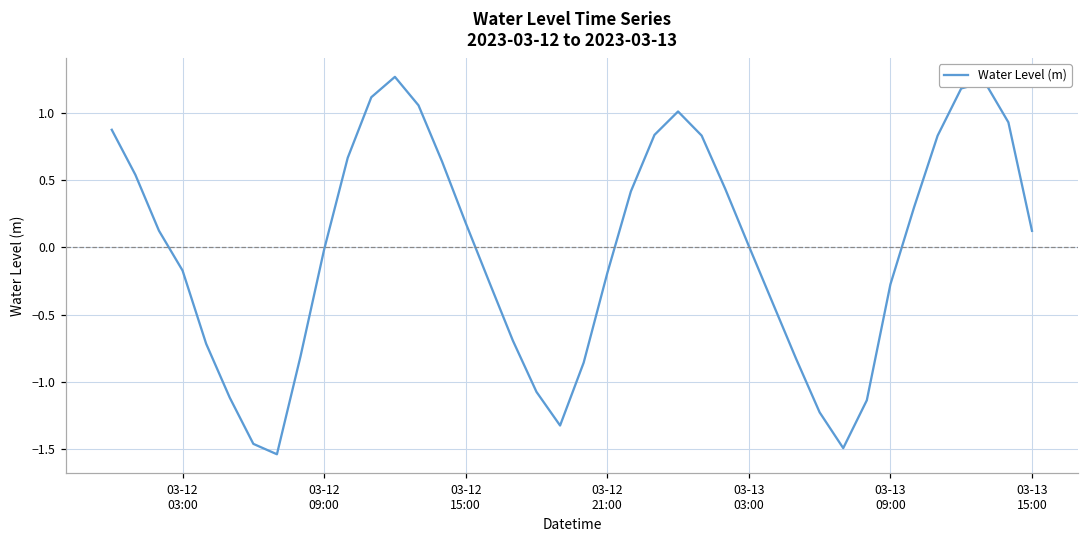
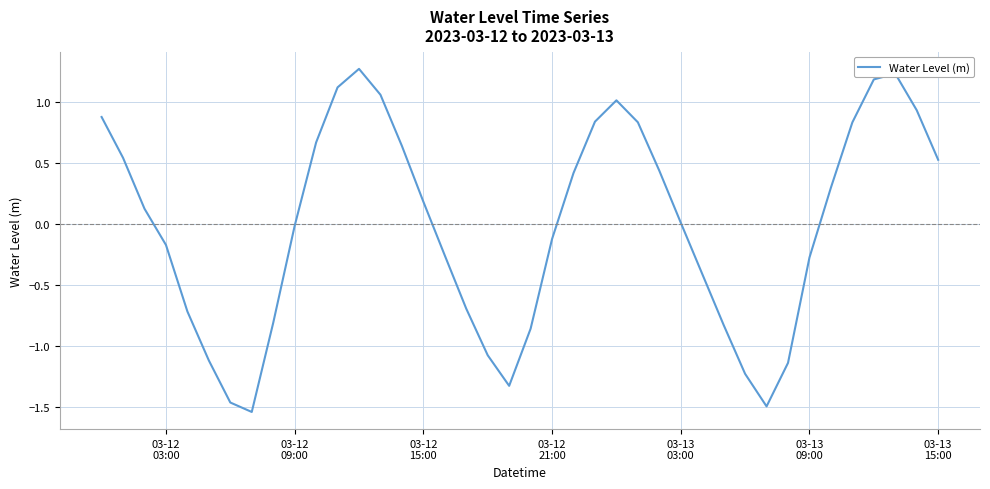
  {
    "03-12 03:00": -0.17,
    "03-12 09:00": -0.02,
    "03-12 15:00": 0.18,
-   "03-12 21:00": -0.19,
+   "03-12 21:00": -0.12,
    "03-13 03:00": 0.01,
    "03-13 09:00": -0.27,
-   "03-13 15:00": 0.12
+   "03-13 15:00": 0.52
  }
